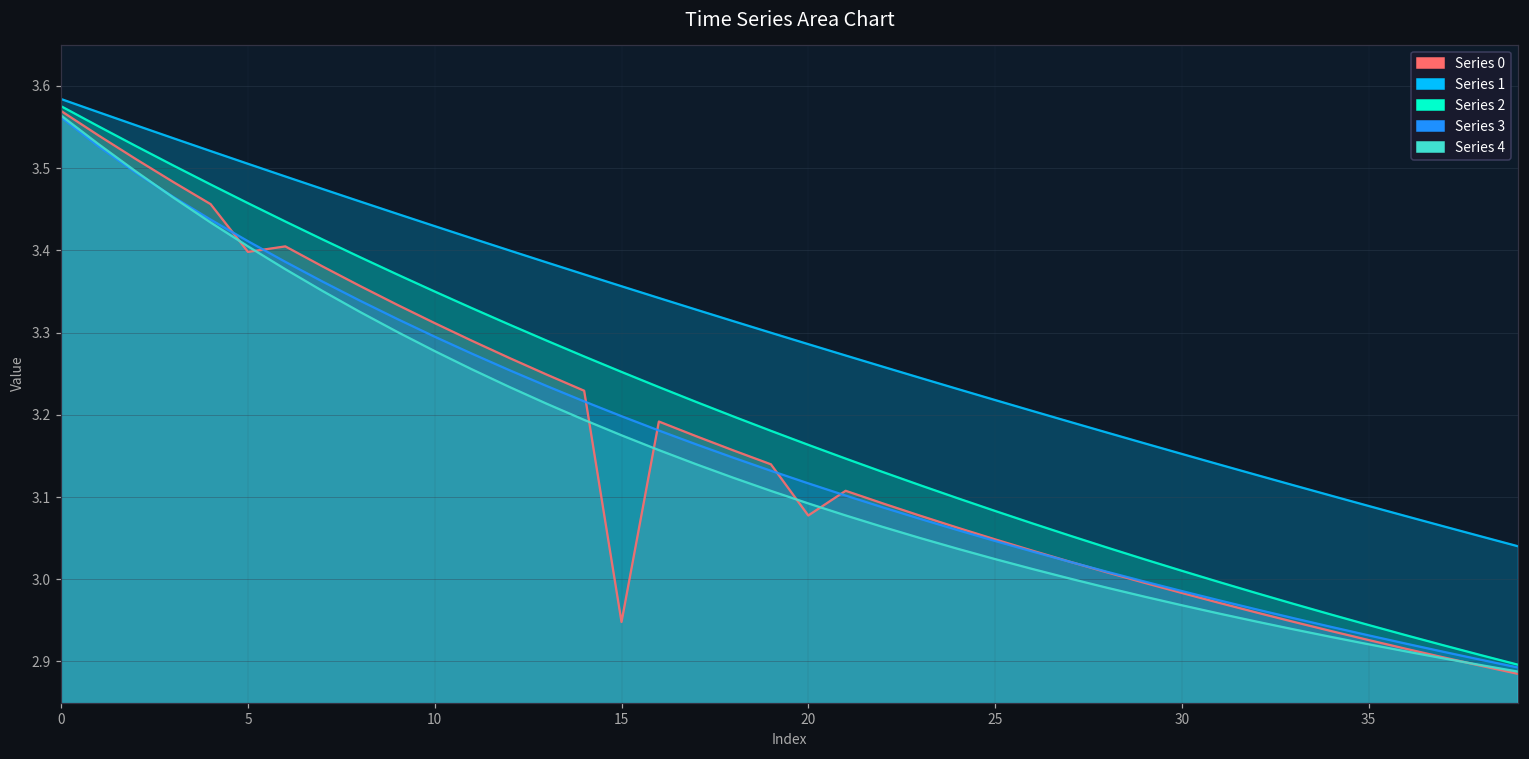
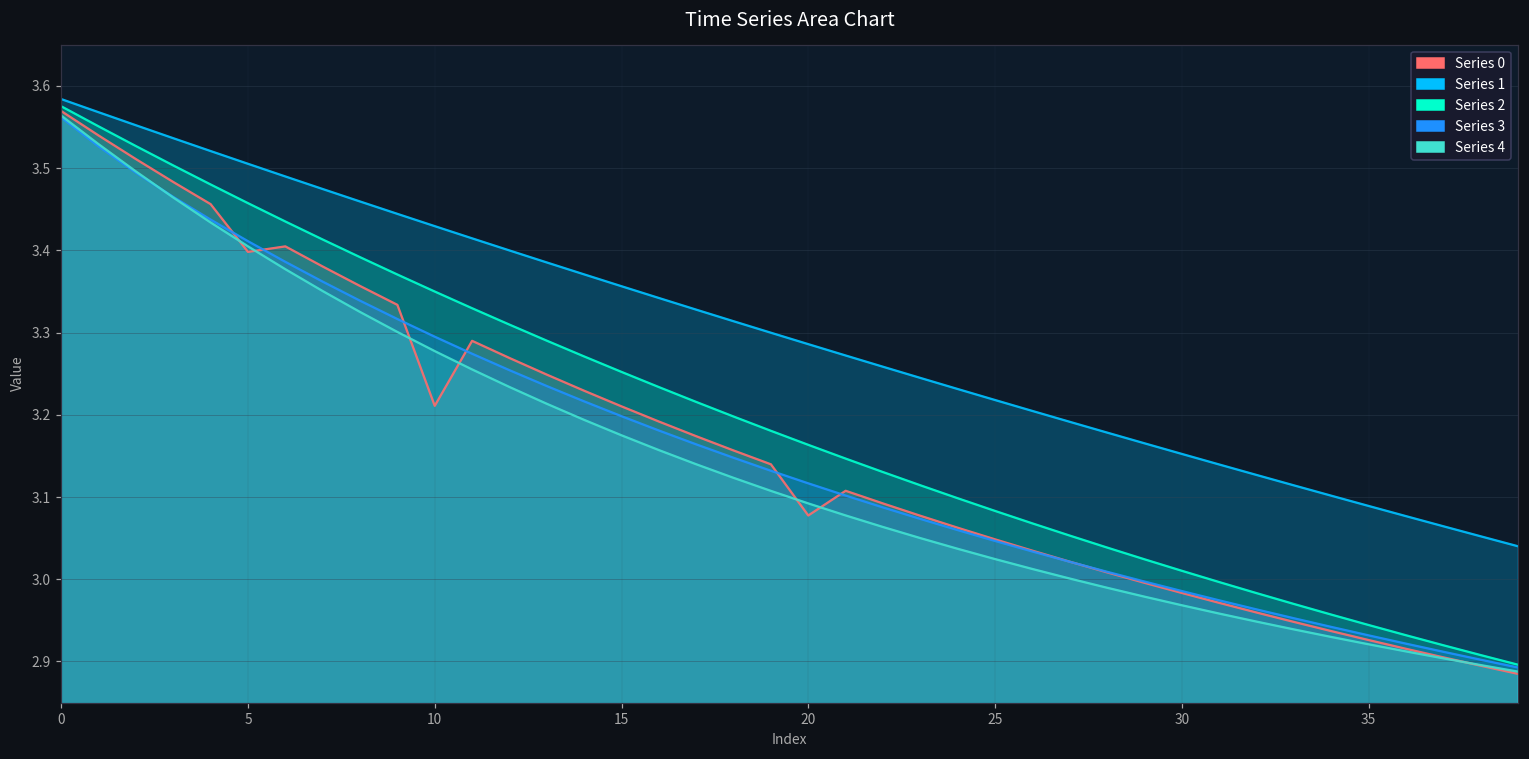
  {
    "Series 0": {
      "0": 3.57,
      "5": 3.40,
-     "10": 3.31,
-     "15": 2.95,
+     "10": 3.21,
+     "15": 3.21,
      "20": 3.08,
      "35": 2.93
    }
  }
